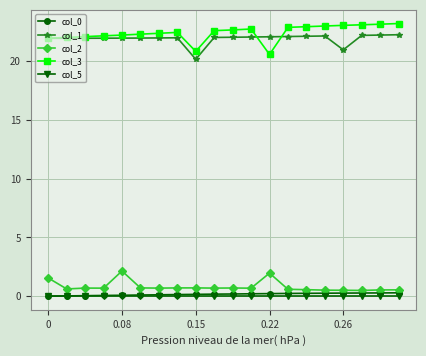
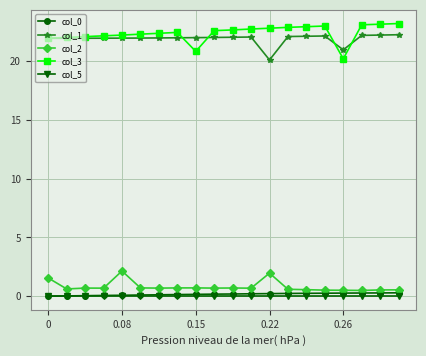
  {
    "col_1": {
      "0.08": 22.0,
-     "0.15": 20.2,
-     "0.22": 22.1,
+     "0.15": 22.0,
+     "0.22": 20.1,
      "0.26": 21.0
    },
    "col_2": {
      "0": 1.5,
      "0.08": 2.1,
      "0.15": 0.7,
      "0.22": 2.0,
      "0.26": 0.5
    },
    "col_3": {
      "0.08": 22.2,
      "0.15": 20.8,
-     "0.22": 20.6,
-     "0.26": 23.0
+     "0.22": 22.8,
+     "0.26": 20.2
    }
  }
